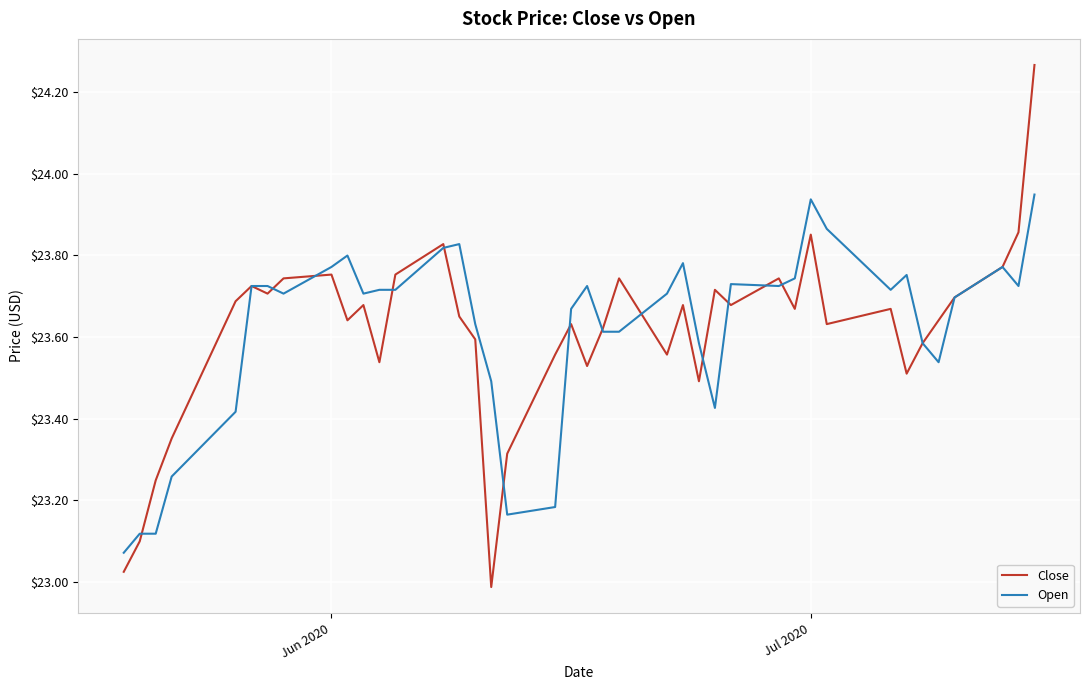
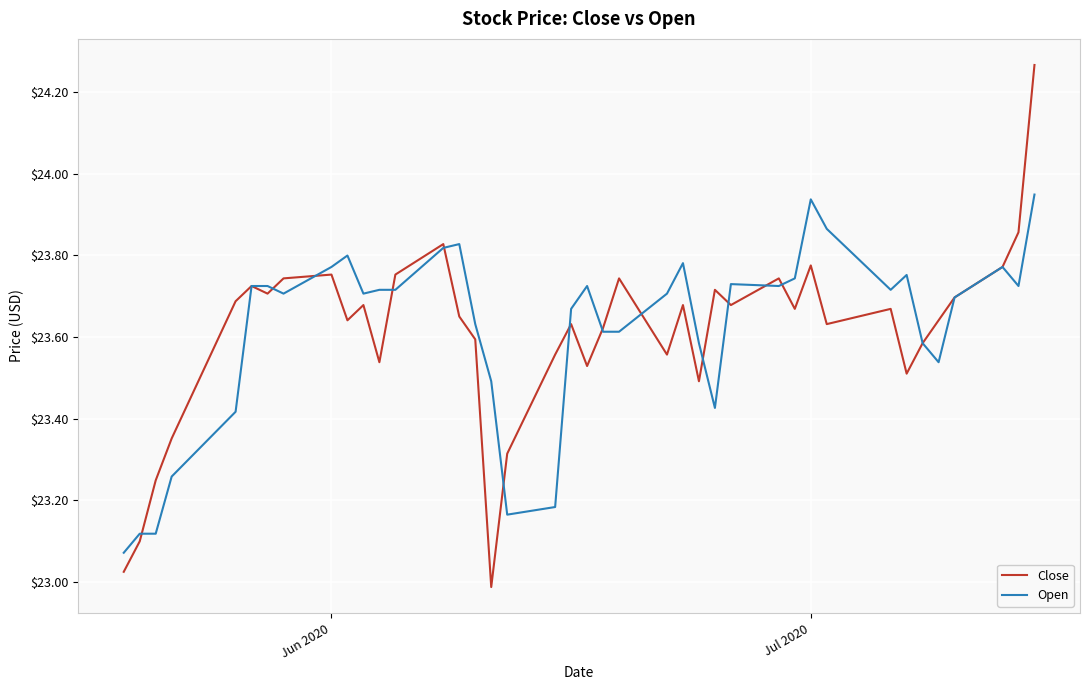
  {
    "Close": {
      "Jun 2020": "$23.75",
-     "Jul 2020": "$23.85"
+     "Jul 2020": "$23.78"
    },
    "Open": {
      "Jun 2020": "$23.77",
      "Jul 2020": "$23.94"
    }
  }
